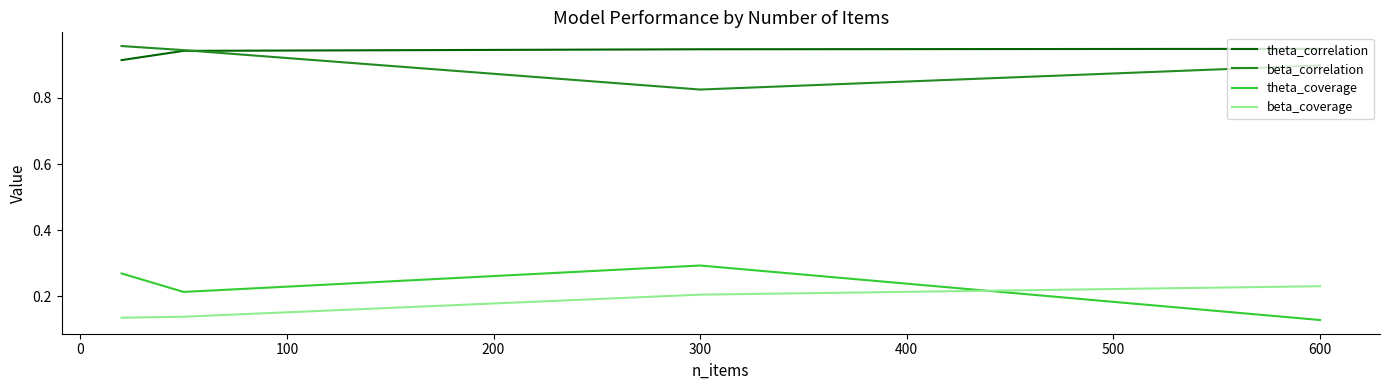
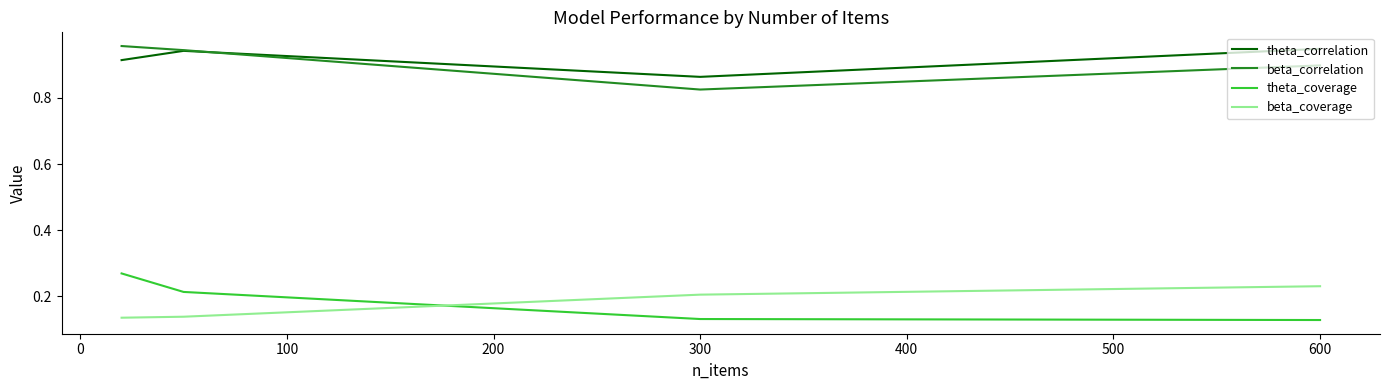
  {
    "theta_correlation": {
-     "300": 0.95
+     "300": 0.86
    },
    "beta_correlation": {
      "300": 0.83
    },
    "theta_coverage": {
-     "300": 0.29,
+     "300": 0.13,
      "600": 0.13
    },
    "beta_coverage": {
      "300": 0.20,
      "600": 0.23
    }
  }
